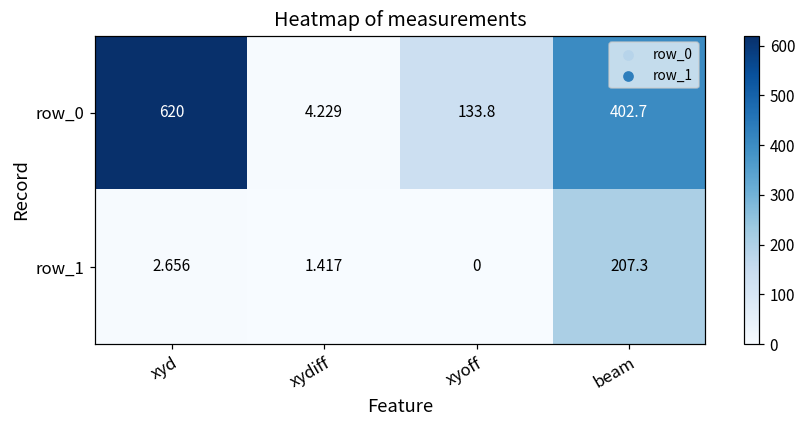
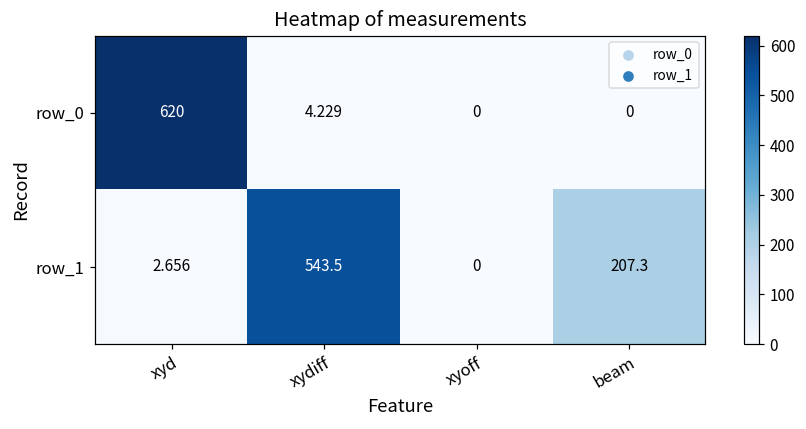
  {
    "row_0": {
      "xyd": 620,
      "xydiff": 4.229,
-     "xyoff": 133.8,
-     "beam": 402.7
+     "xyoff": 0,
+     "beam": 0
    },
    "row_1": {
      "xyd": 2.656,
-     "xydiff": 1.417,
+     "xydiff": 543.5,
      "xyoff": 0,
      "beam": 207.3
    }
  }
